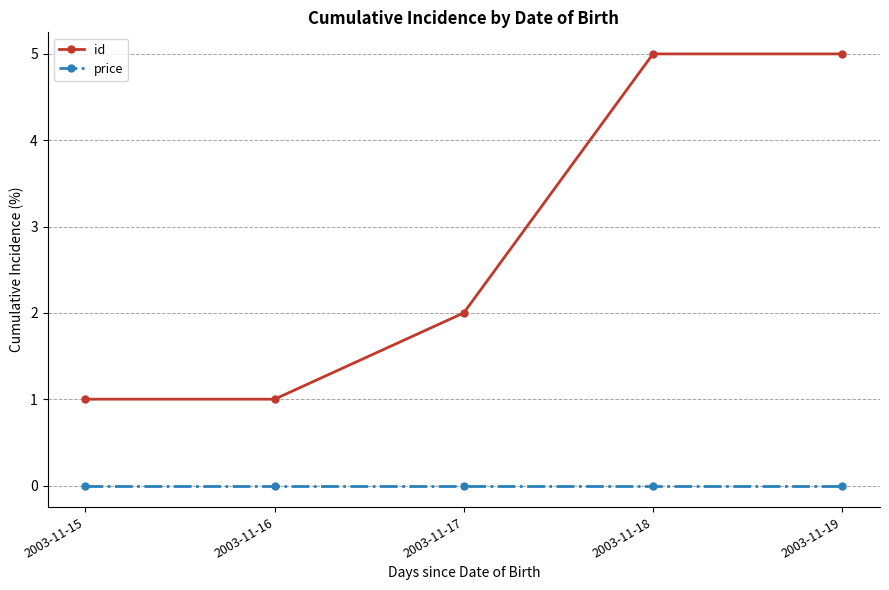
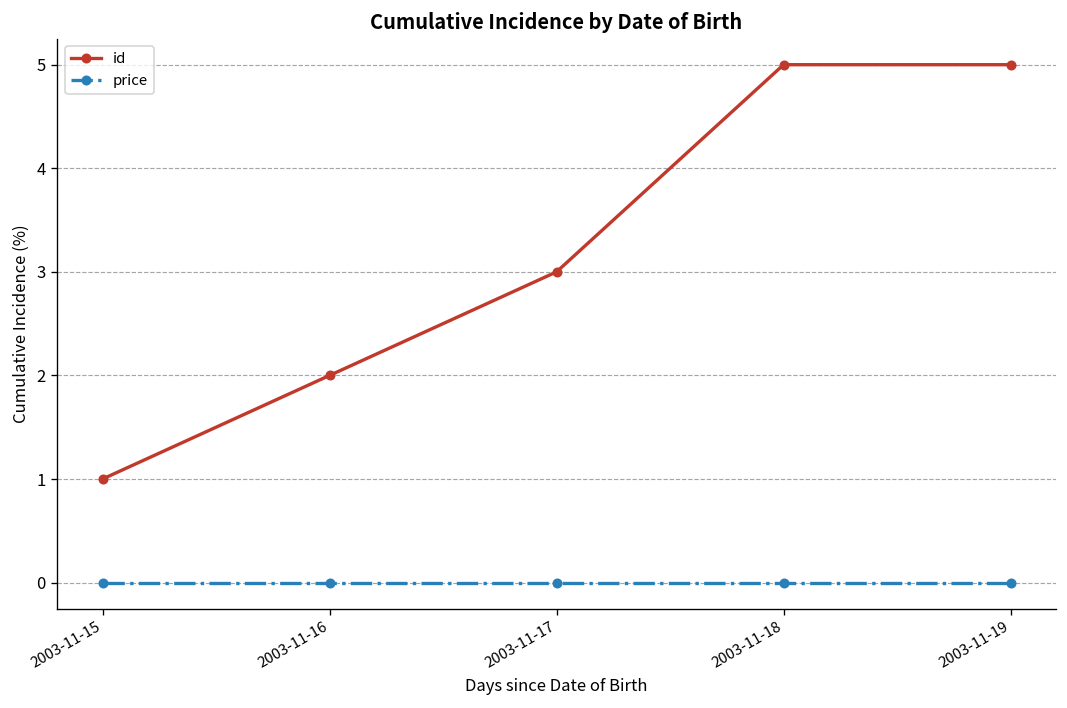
  {
    "id": {
      "2003-11-15": 1,
-     "2003-11-16": 1,
-     "2003-11-17": 2,
+     "2003-11-16": 2,
+     "2003-11-17": 3,
      "2003-11-18": 5,
      "2003-11-19": 5
    },
    "price": {
      "2003-11-15": 0,
      "2003-11-16": 0,
      "2003-11-17": 0,
      "2003-11-18": 0,
      "2003-11-19": 0
    }
  }
